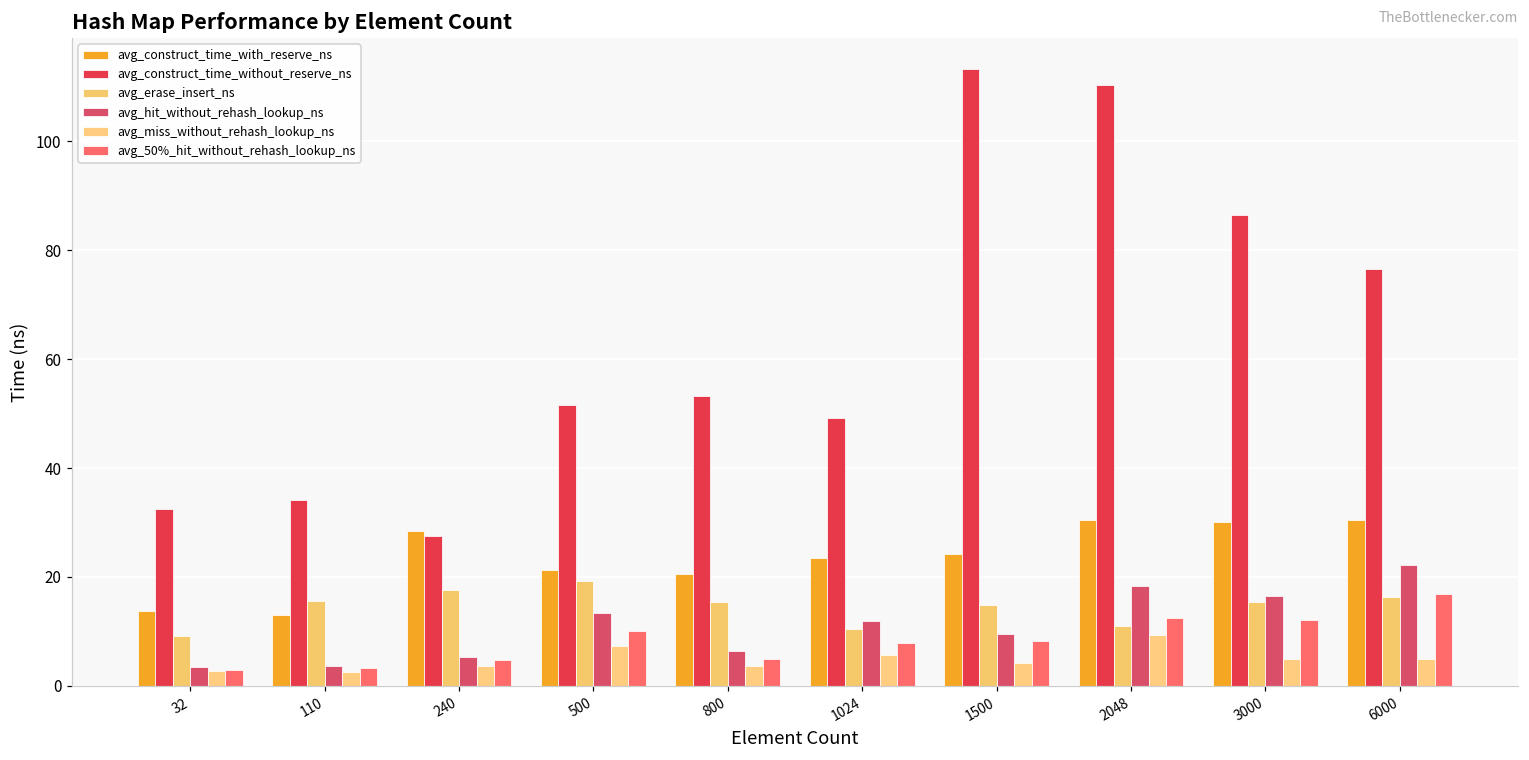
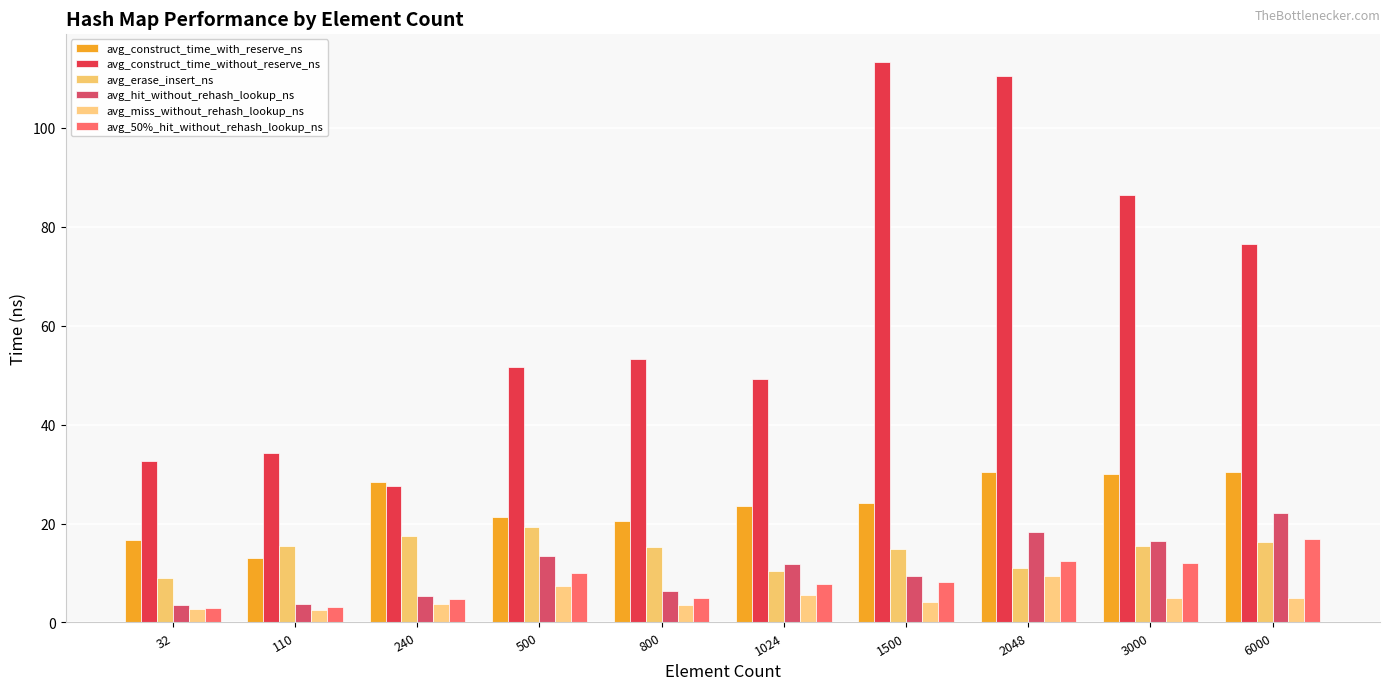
  {
    "avg_construct_time_with_reserve_ns": {
-     "32": 14,
+     "32": 17,
      "110": 13,
      "240": 28,
      "500": 21,
      "800": 20,
      "1024": 24,
      "1500": 24,
      "2048": 30,
      "3000": 30,
      "6000": 30
    }
  }
